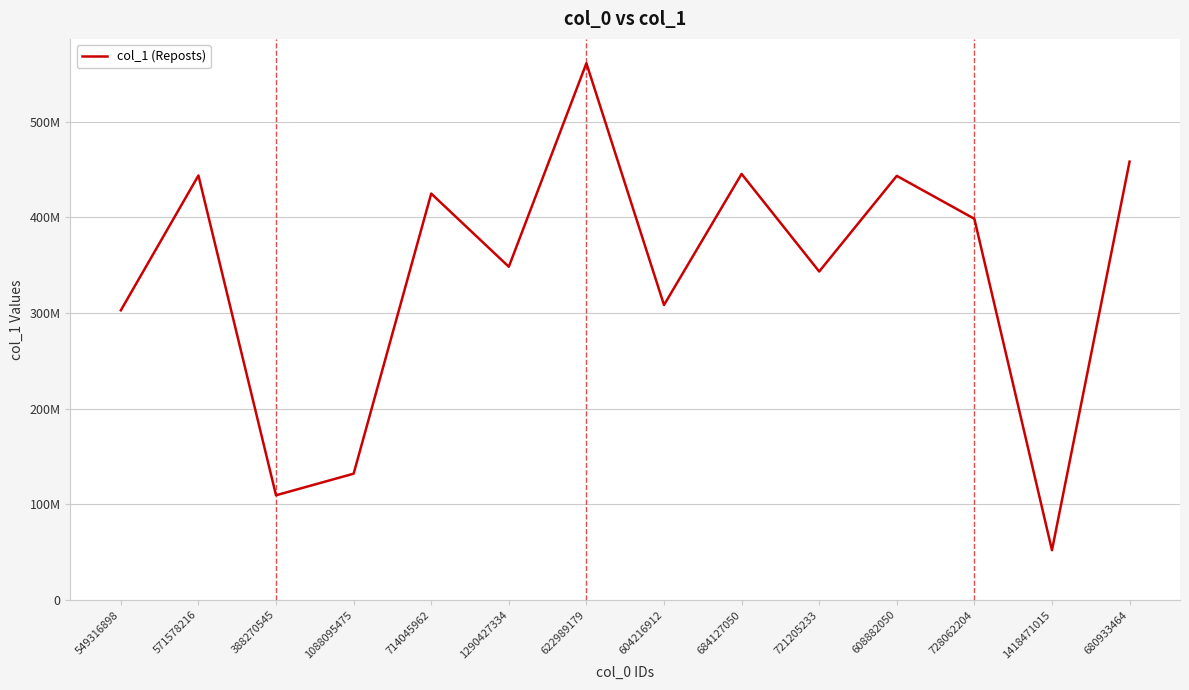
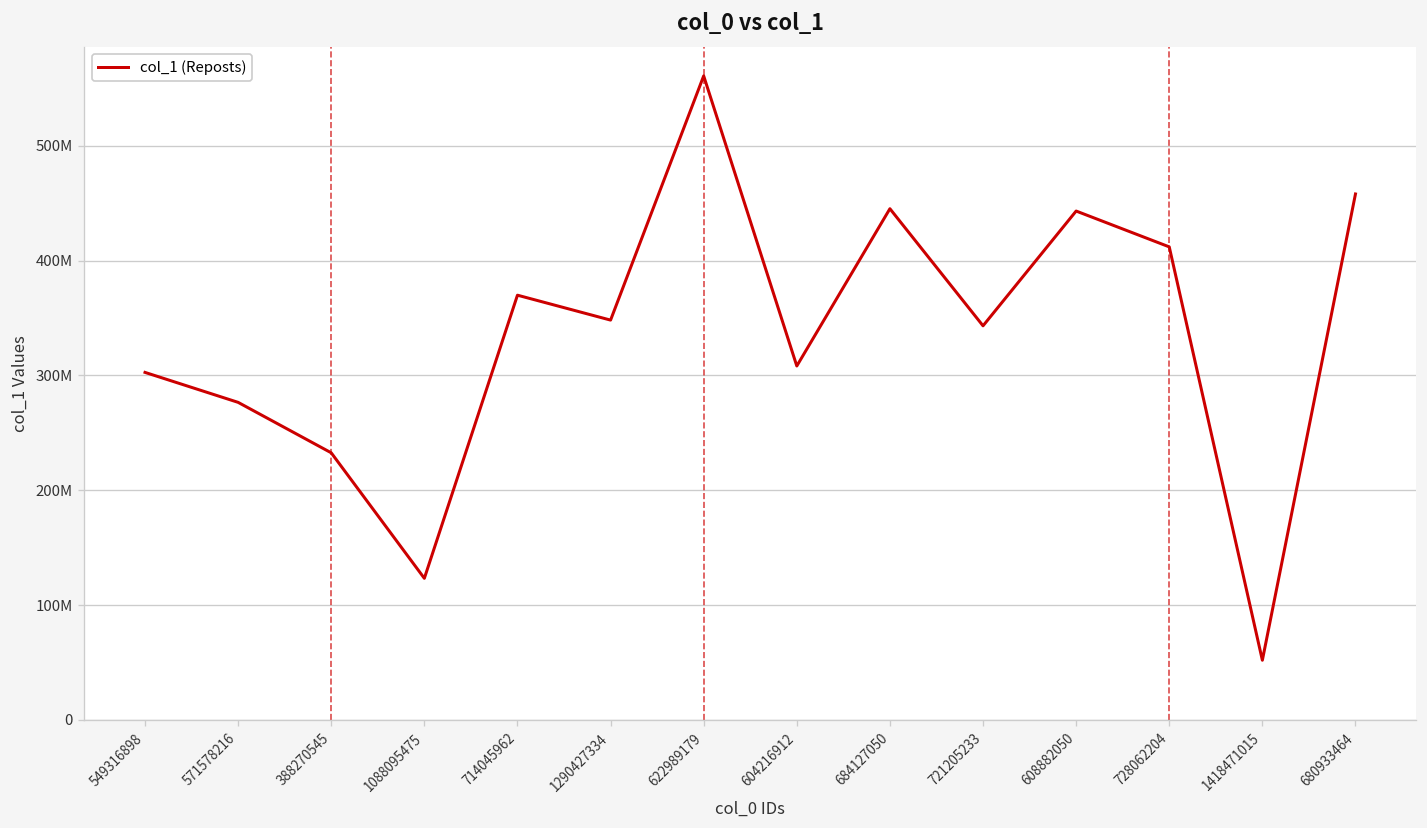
  {
    "549316898": 300000000,
-   "571578216": 440000000,
-   "388270545": 110000000,
-   "1088095475": 130000000,
-   "714045962": 420000000,
+   "571578216": 280000000,
+   "388270545": 230000000,
+   "1088095475": 120000000,
+   "714045962": 370000000,
    "1290427334": 350000000,
    "622989179": 560000000,
    "604216912": 310000000,
    "684127050": 450000000,
    "721205233": 340000000,
    "608882050": 440000000,
-   "728062204": 400000000,
+   "728062204": 410000000,
    "1418471015": 50000000,
    "680933464": 460000000
  }
